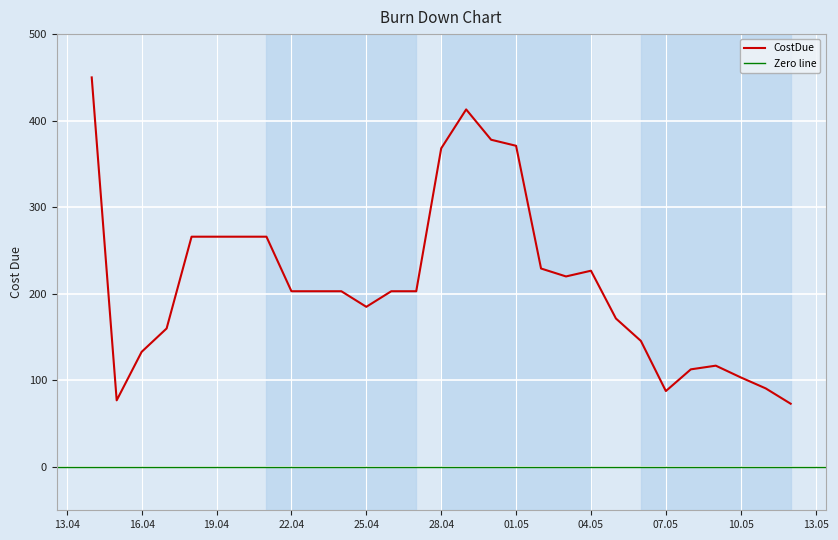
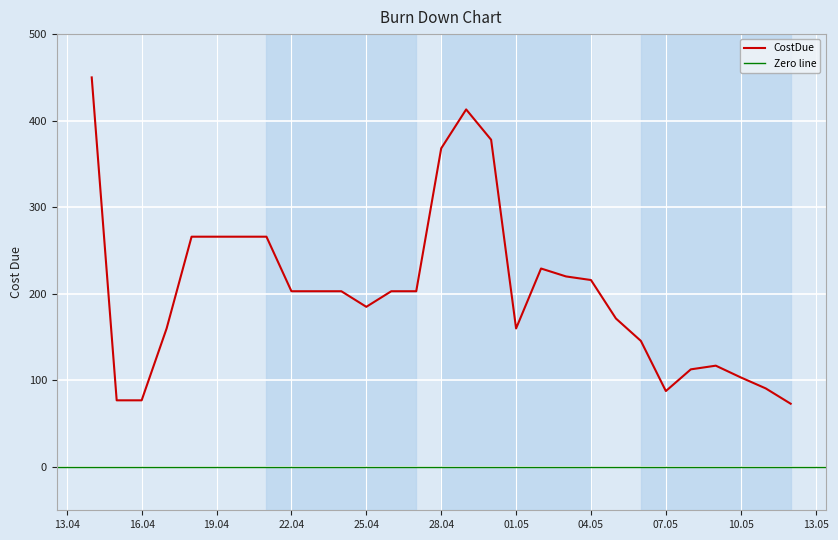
  {
-   "16.04": 130,
+   "16.04": 80,
    "19.04": 270,
    "22.04": 200,
    "25.04": 190,
    "28.04": 370,
-   "01.05": 370,
-   "04.05": 230,
+   "01.05": 160,
+   "04.05": 220,
    "07.05": 90,
    "10.05": 100
  }
